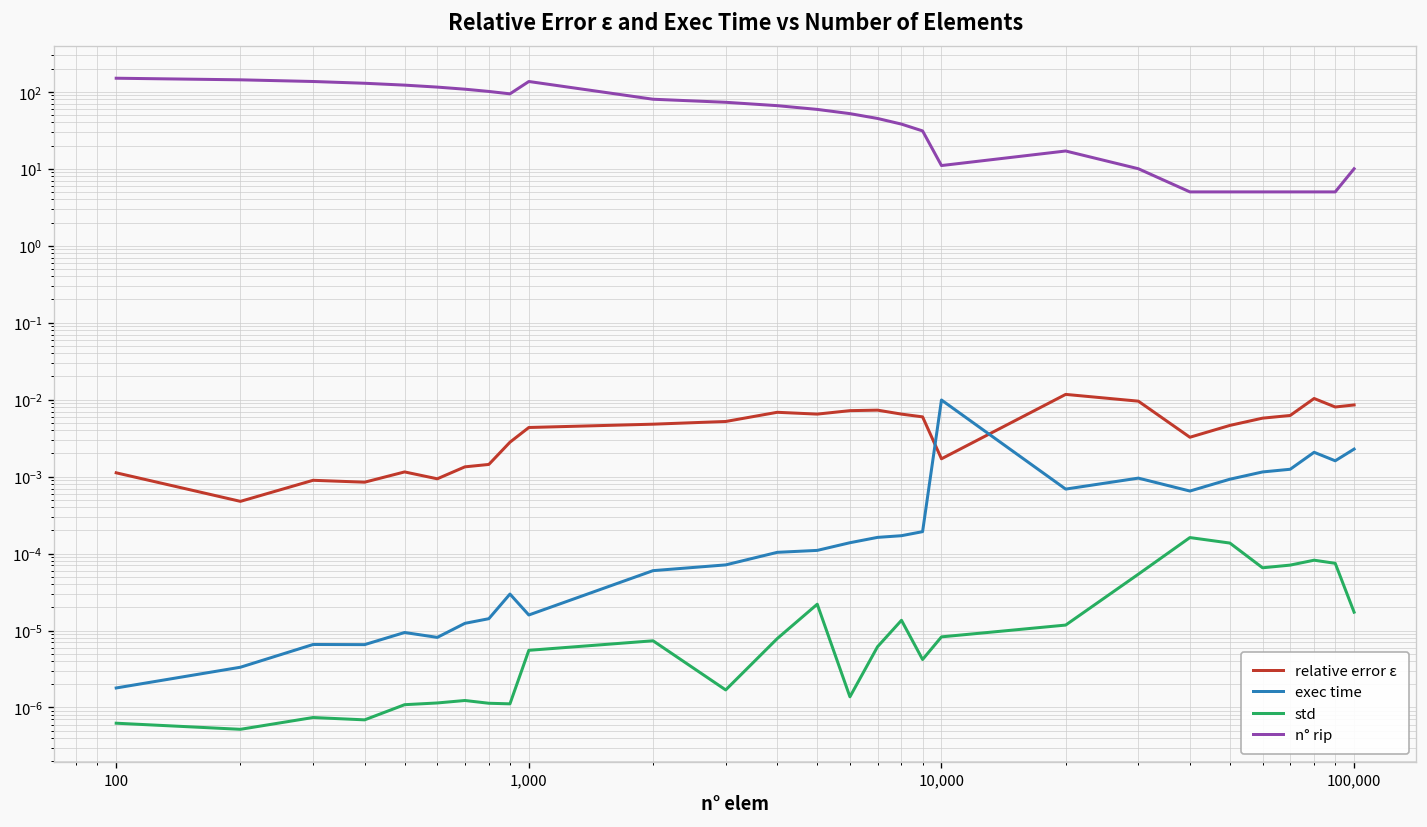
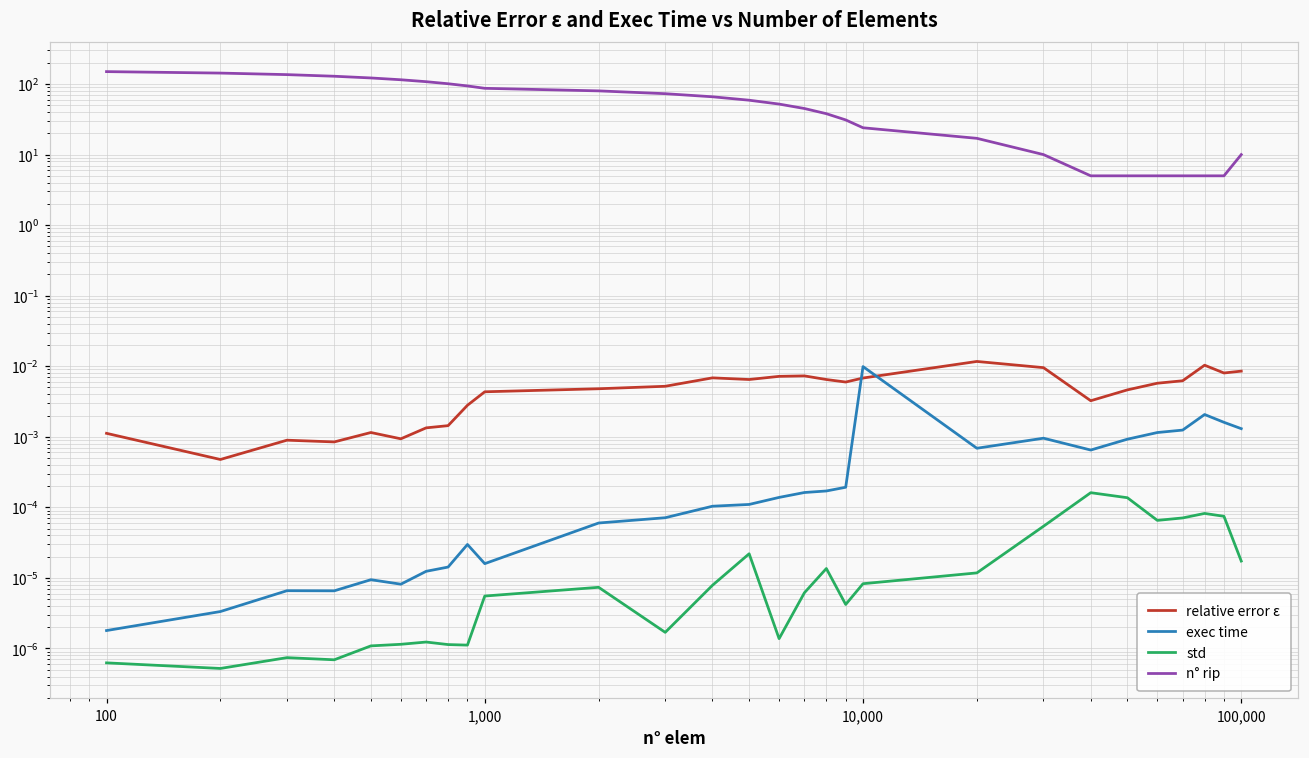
  {
    "relative error ε": {
      "100": 0.0011,
      "1,000": 0.004,
-     "10,000": 0.0017,
+     "10,000": 0.007,
      "100,000": 0.009
    },
    "exec time": {
      "100": 0.0000018,
      "1,000": 0.000016,
      "10,000": 0.010,
-     "100,000": 0.0023
+     "100,000": 0.0013
    },
    "std": {
      "100": 0.0000006,
      "1,000": 0.000006,
      "10,000": 0.000008,
      "100,000": 0.000017
    },
    "n° rip": {
      "100": 150,
-     "1,000": 140,
-     "10,000": 11,
+     "1,000": 90,
+     "10,000": 24,
      "100,000": 10
    }
  }
